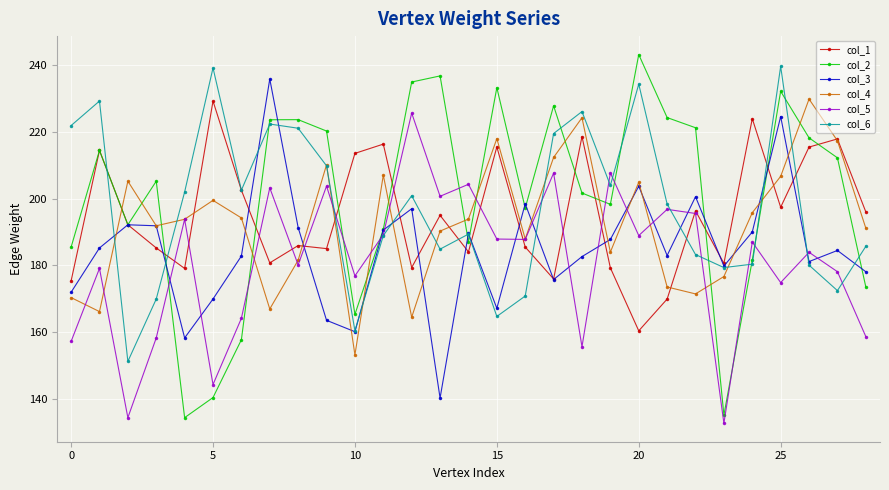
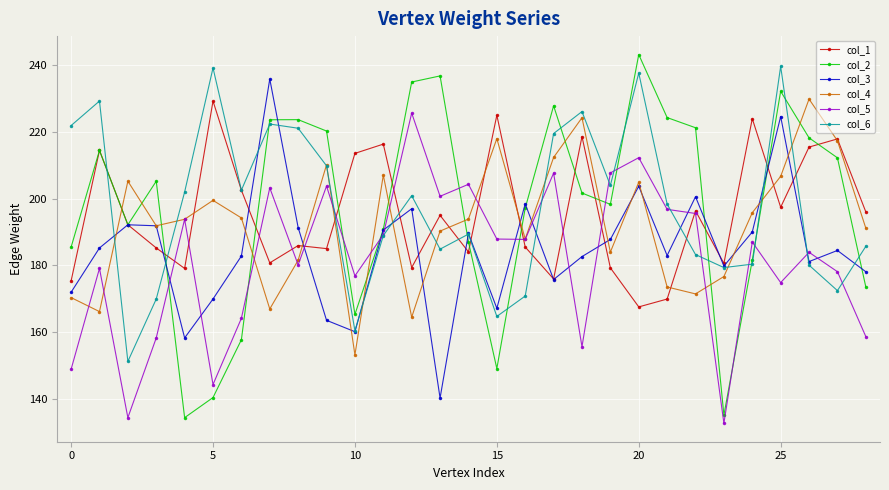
  {
    "col_1": {
      "0": 175,
      "5": 229,
      "10": 213,
-     "15": 215,
-     "20": 160,
+     "15": 225,
+     "20": 168,
      "25": 197
    },
    "col_2": {
      "0": 185,
      "5": 141,
      "10": 165,
-     "15": 233,
+     "15": 149,
      "20": 243,
      "25": 232
    },
    "col_3": {
      "0": 172,
      "5": 170,
      "15": 167,
      "20": 204,
      "25": 224
    },
    "col_4": {
      "0": 170,
      "5": 199,
      "10": 153,
      "15": 218,
      "20": 205,
      "25": 207
    },
    "col_5": {
-     "0": 157,
+     "0": 149,
      "5": 144,
      "10": 177,
      "15": 188,
-     "20": 189,
+     "20": 212,
      "25": 175
    },
    "col_6": {
      "0": 222,
      "5": 239,
      "15": 165,
-     "20": 234,
+     "20": 237,
      "25": 239
    }
  }
